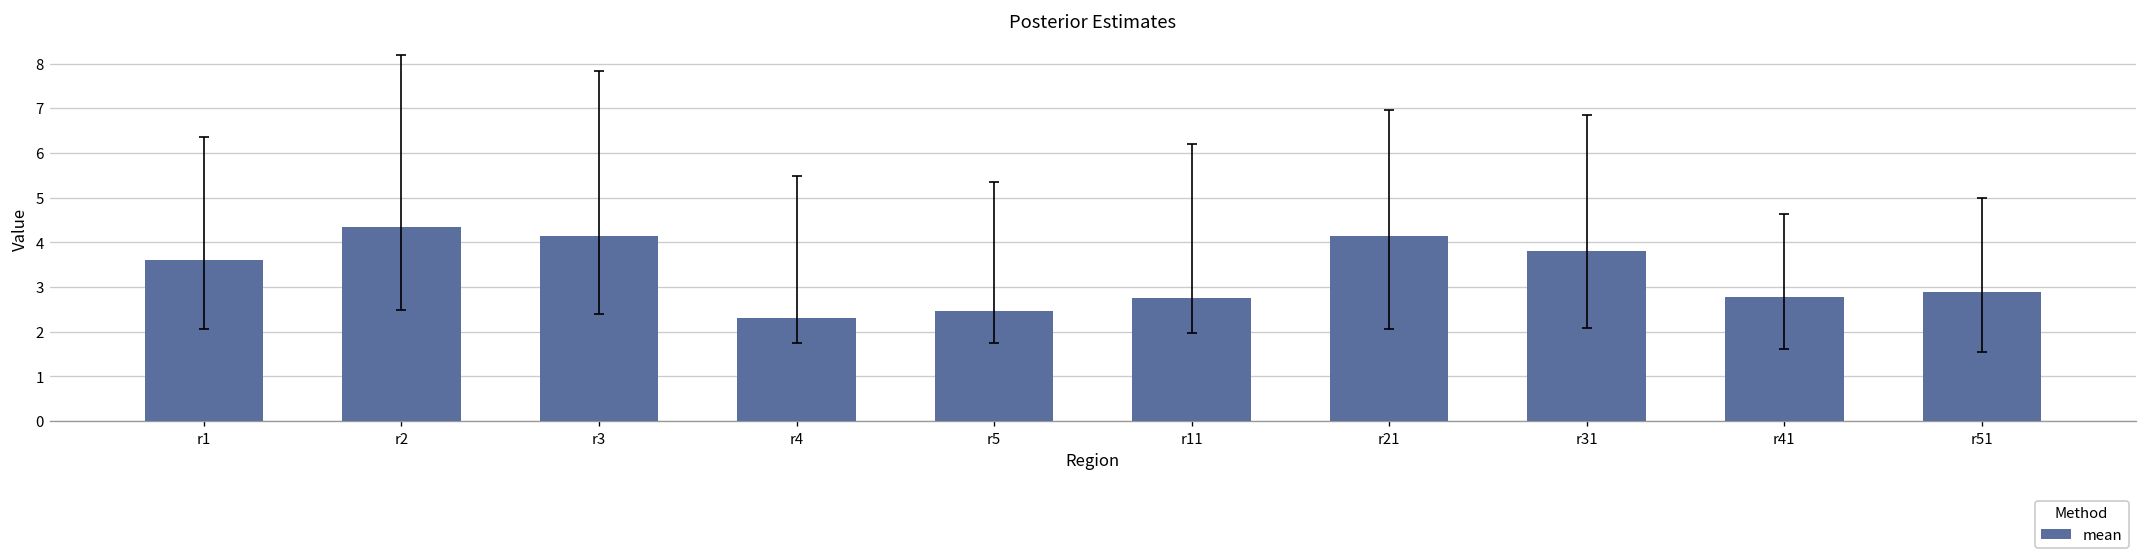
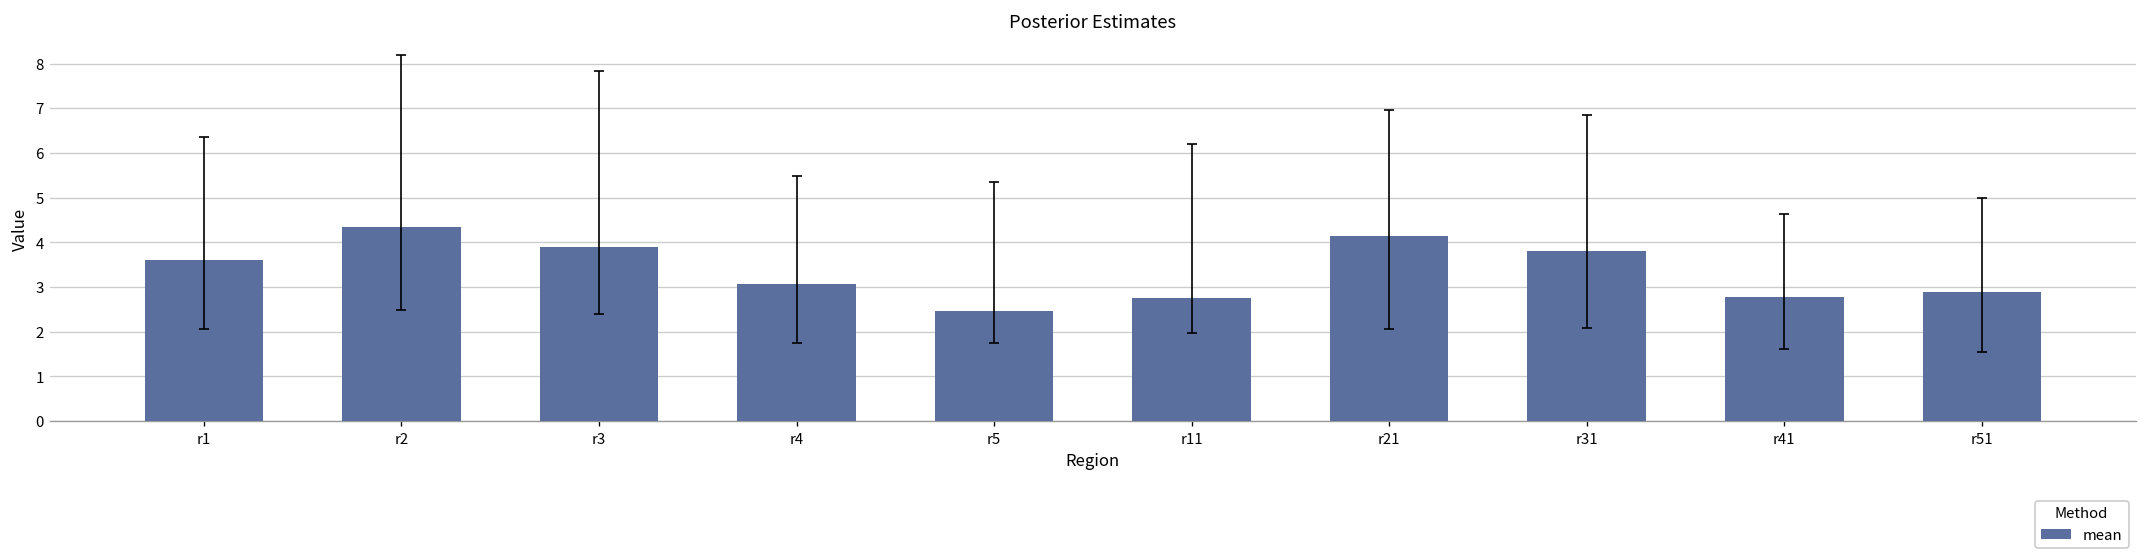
  {
    "mean": {
      "r1": 3.6,
      "r2": 4.3,
-     "r3": 4.1,
-     "r4": 2.3,
+     "r3": 3.9,
+     "r4": 3.1,
      "r5": 2.5,
      "r11": 2.8,
      "r21": 4.1,
      "r31": 3.8,
      "r41": 2.8,
      "r51": 2.9
    }
  }
